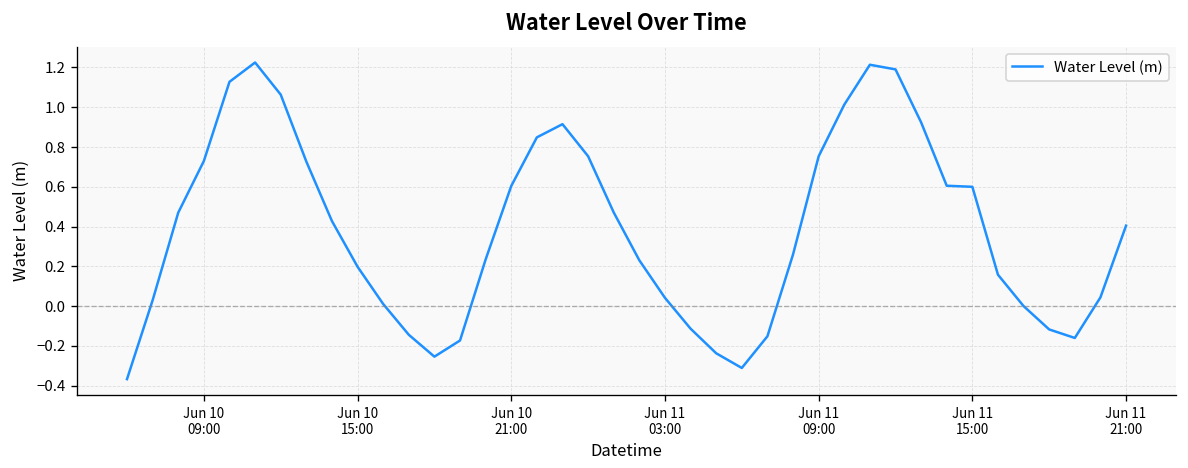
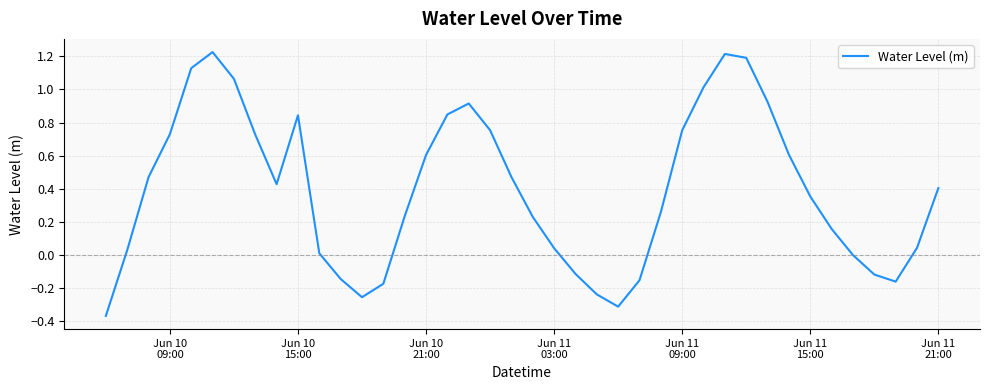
  {
    "Jun 10 09:00": 0.73,
-   "Jun 10 15:00": 0.20,
+   "Jun 10 15:00": 0.84,
    "Jun 10 21:00": 0.60,
    "Jun 11 03:00": 0.04,
    "Jun 11 09:00": 0.75,
-   "Jun 11 15:00": 0.60,
+   "Jun 11 15:00": 0.35,
    "Jun 11 21:00": 0.40
  }
